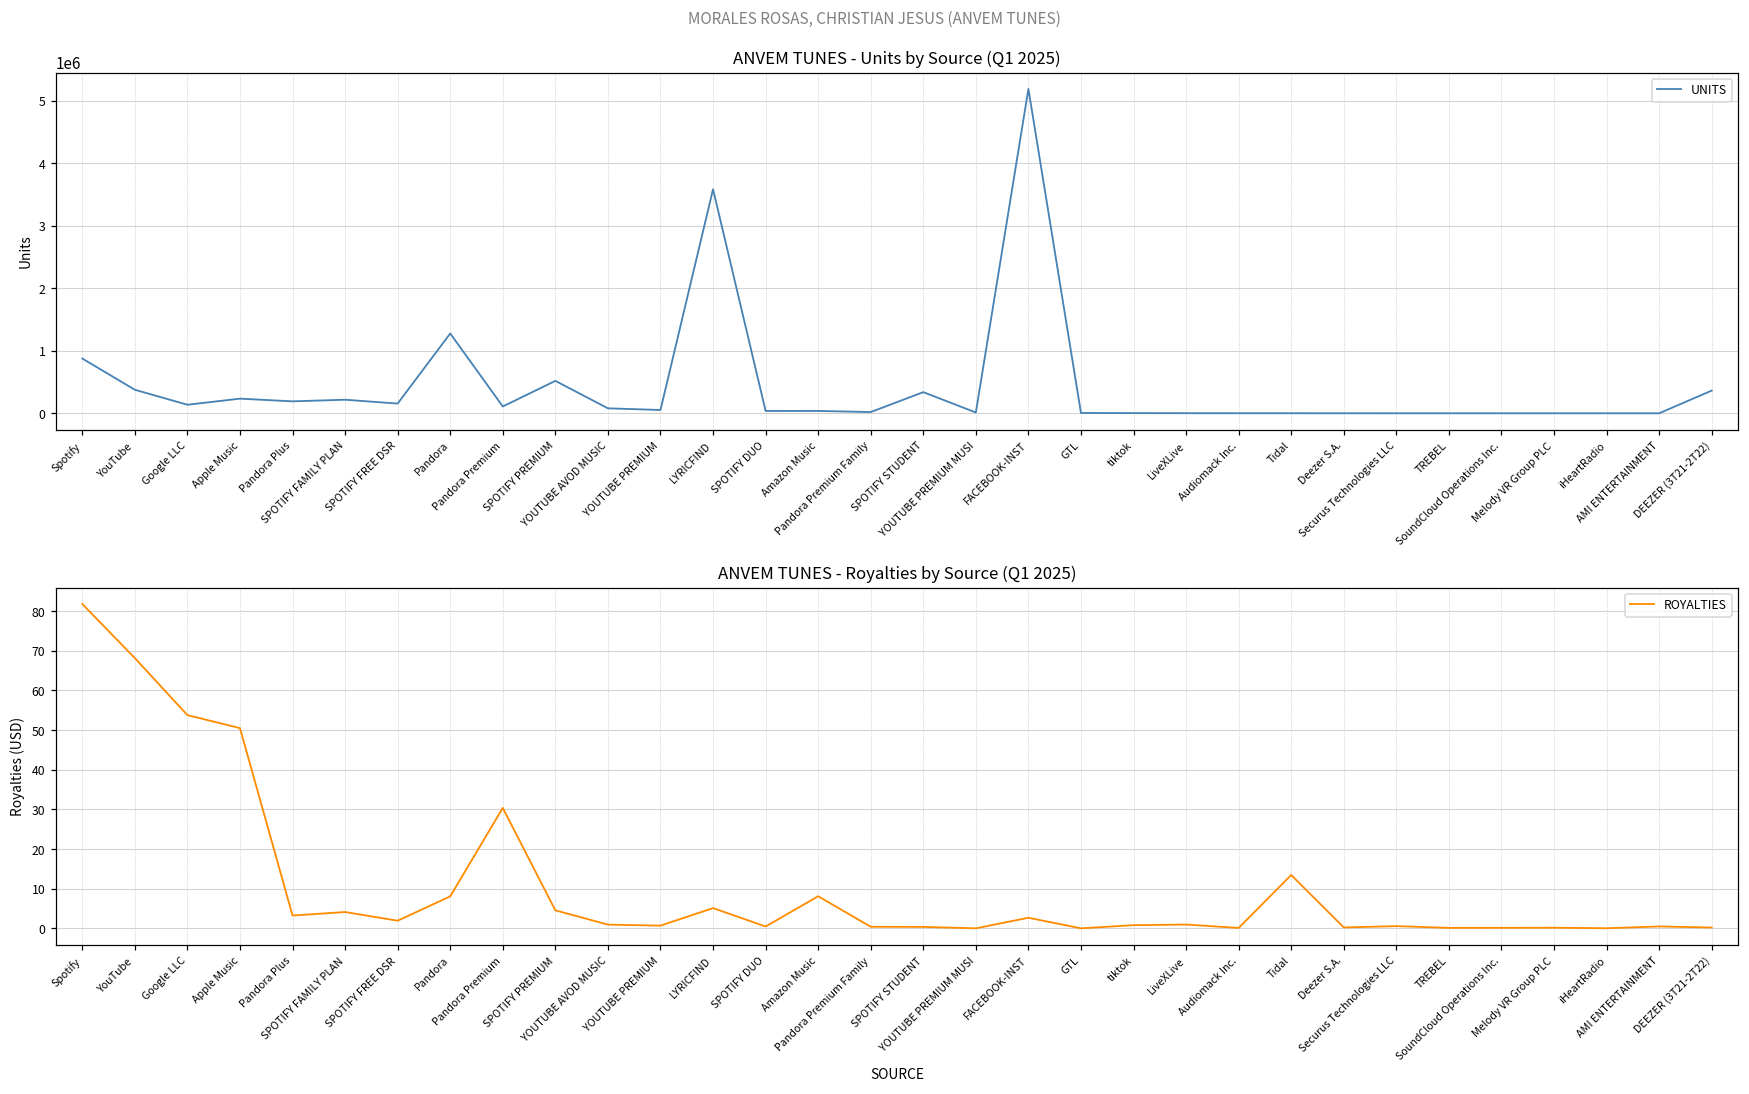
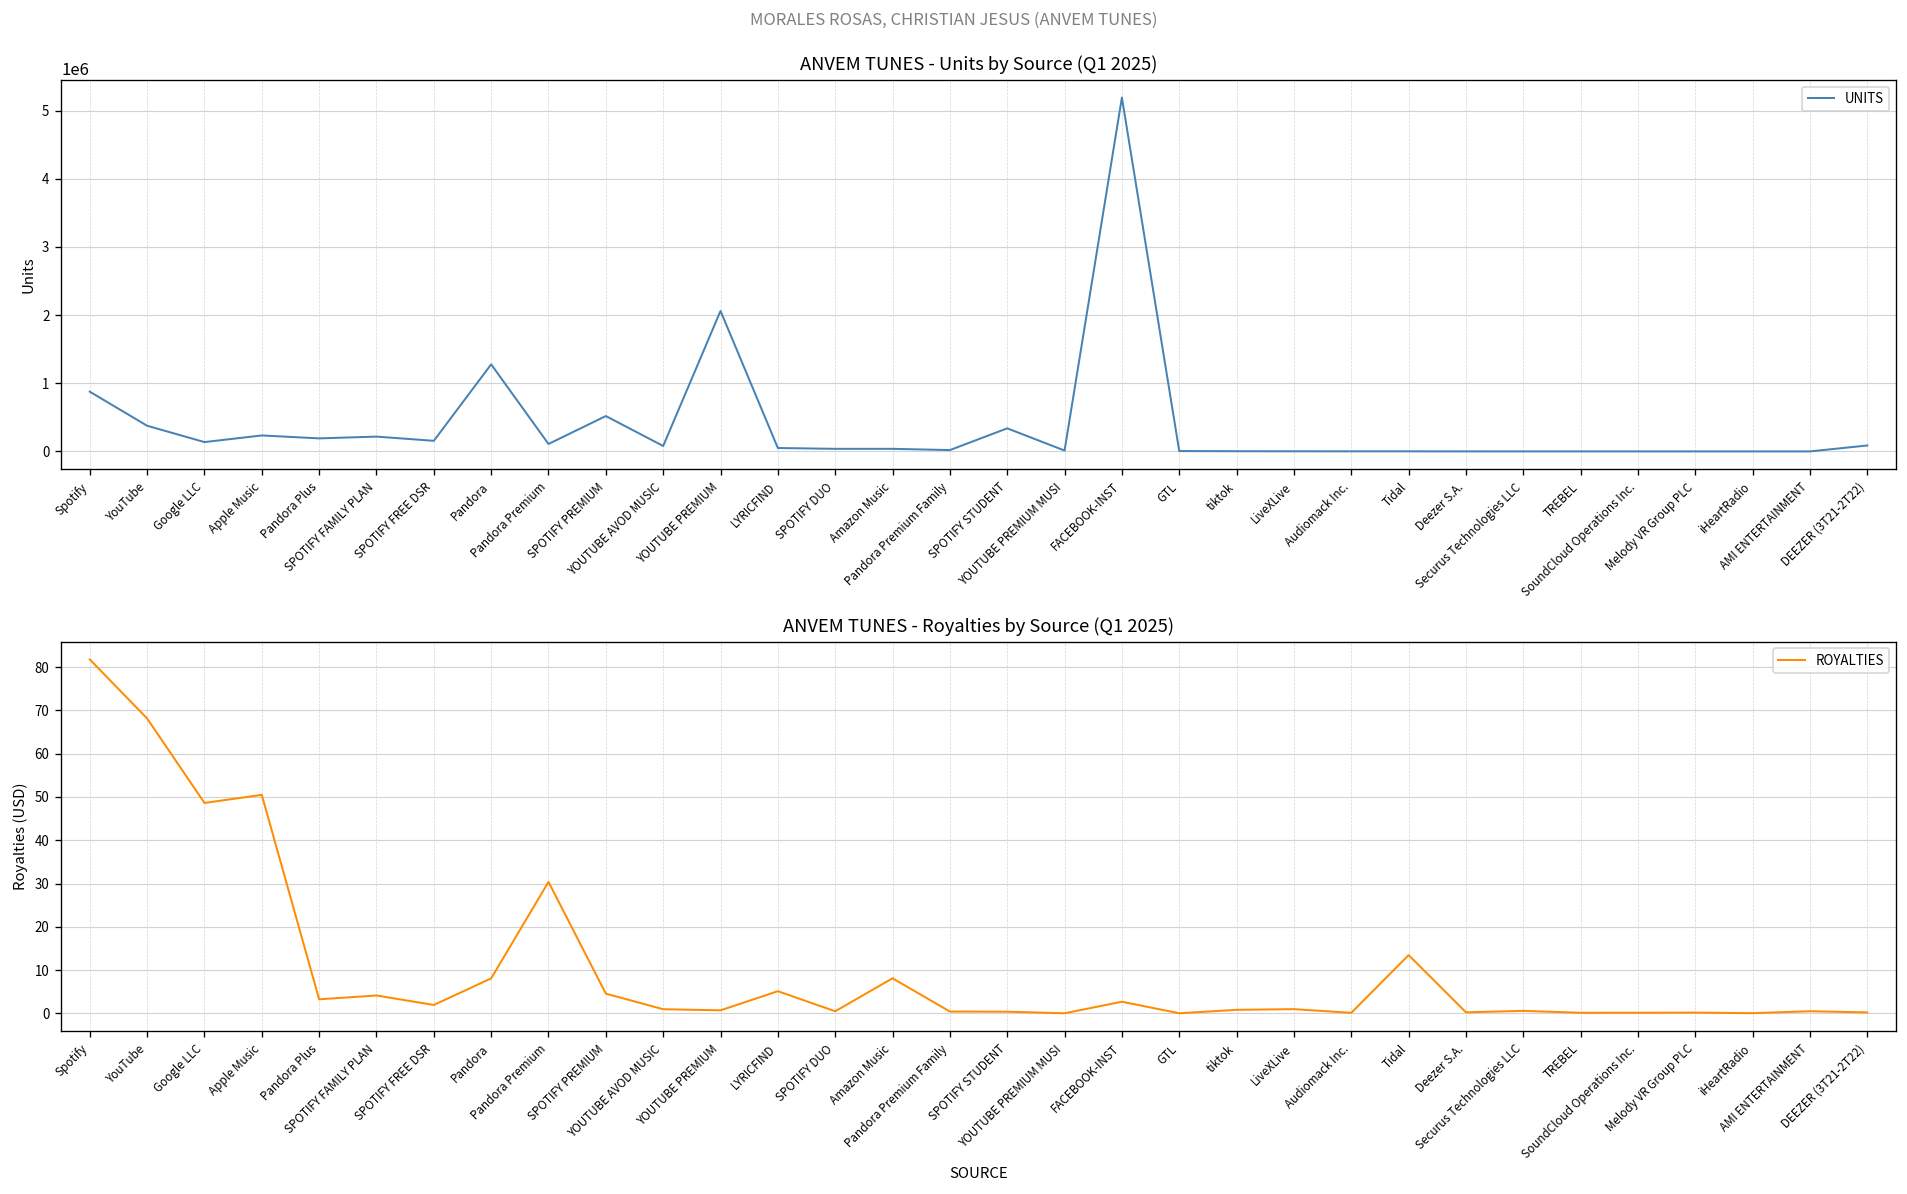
  {
    "ANVEM TUNES - Units by Source (Q1 2025)": {
      "Spotify": 900000,
      "YouTube": 400000,
      "Google LLC": 100000,
      "Apple Music": 200000,
      "Pandora Plus": 200000,
      "SPOTIFY FAMILY PLAN": 200000,
      "SPOTIFY FREE DSR": 200000,
      "Pandora": 1300000,
      "Pandora Premium": 100000,
      "SPOTIFY PREMIUM": 500000,
      "YOUTUBE AVOD MUSIC": 100000,
-     "YOUTUBE PREMIUM": 100000,
-     "LYRICFIND": 3600000,
+     "YOUTUBE PREMIUM": 2100000,
+     "LYRICFIND": 100000,
      "SPOTIFY DUO": 0,
      "Amazon Music": 0,
      "Pandora Premium Family": 0,
      "SPOTIFY STUDENT": 300000,
      "YOUTUBE PREMIUM MUSI": 0,
      "FACEBOOK-INST": 5200000,
      "GTL": 0,
      "tiktok": 0,
      "LiveXLive": 0,
      "Audiomack Inc.": 0,
      "Tidal": 0,
      "Deezer S.A.": 0,
      "Securus Technologies LLC": 0,
      "TREBEL": 0,
      "SoundCloud Operations Inc.": 0,
      "Melody VR Group PLC": 0,
      "iHeartRadio": 0,
      "AMI ENTERTAINMENT": 0,
-     "DEEZER (3T21-2T22)": 400000
+     "DEEZER (3T21-2T22)": 100000
    },
    "ANVEM TUNES - Royalties by Source (Q1 2025)": {
      "Spotify": 82,
      "YouTube": 68,
-     "Google LLC": 54,
+     "Google LLC": 49,
      "Apple Music": 50,
      "Pandora Plus": 3,
      "SPOTIFY FAMILY PLAN": 4,
      "SPOTIFY FREE DSR": 2,
      "Pandora": 8,
      "Pandora Premium": 30,
      "SPOTIFY PREMIUM": 5,
      "YOUTUBE AVOD MUSIC": 1,
      "YOUTUBE PREMIUM": 1,
      "LYRICFIND": 5,
      "SPOTIFY DUO": 0,
      "Amazon Music": 8,
      "Pandora Premium Family": 0,
      "SPOTIFY STUDENT": 0,
      "YOUTUBE PREMIUM MUSI": 0,
      "FACEBOOK-INST": 3,
      "GTL": 0,
      "tiktok": 1,
      "LiveXLive": 1,
      "Audiomack Inc.": 0,
      "Tidal": 13,
      "Deezer S.A.": 0,
      "Securus Technologies LLC": 1,
      "TREBEL": 0,
      "SoundCloud Operations Inc.": 0,
      "Melody VR Group PLC": 0,
      "iHeartRadio": 0,
      "AMI ENTERTAINMENT": 1,
      "DEEZER (3T21-2T22)": 0
    }
  }
